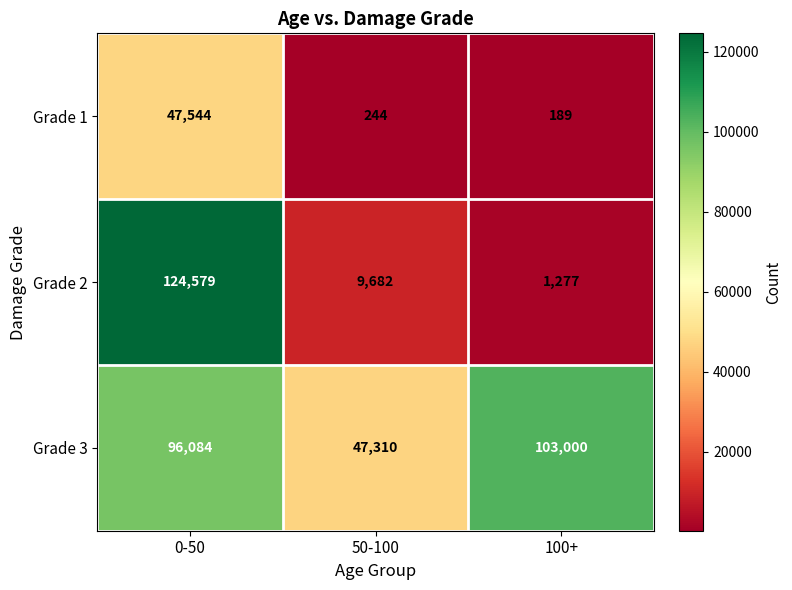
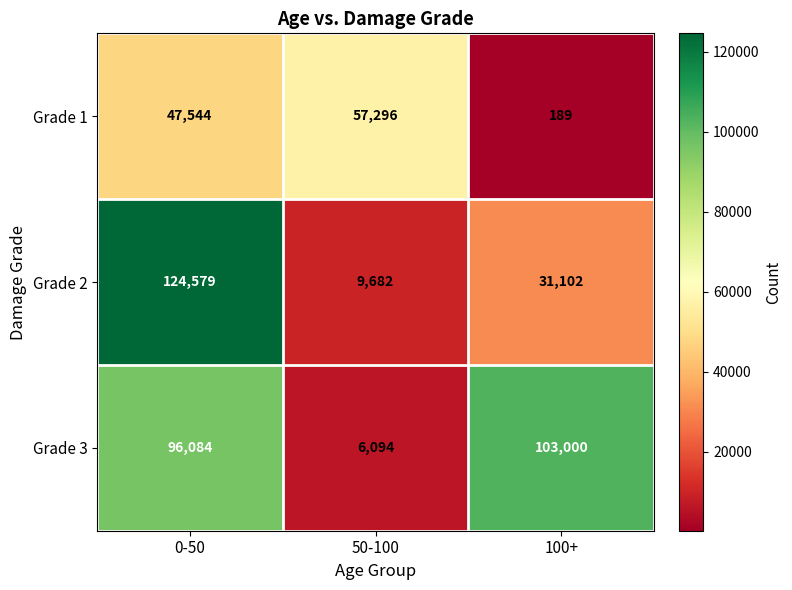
  {
    "Grade 1": {
      "0-50": "47,544",
-     "50-100": "244",
+     "50-100": "57,296",
      "100+": "189"
    },
    "Grade 2": {
      "0-50": "124,579",
      "50-100": "9,682",
-     "100+": "1,277"
+     "100+": "31,102"
    },
    "Grade 3": {
      "0-50": "96,084",
-     "50-100": "47,310",
+     "50-100": "6,094",
      "100+": "103,000"
    }
  }
